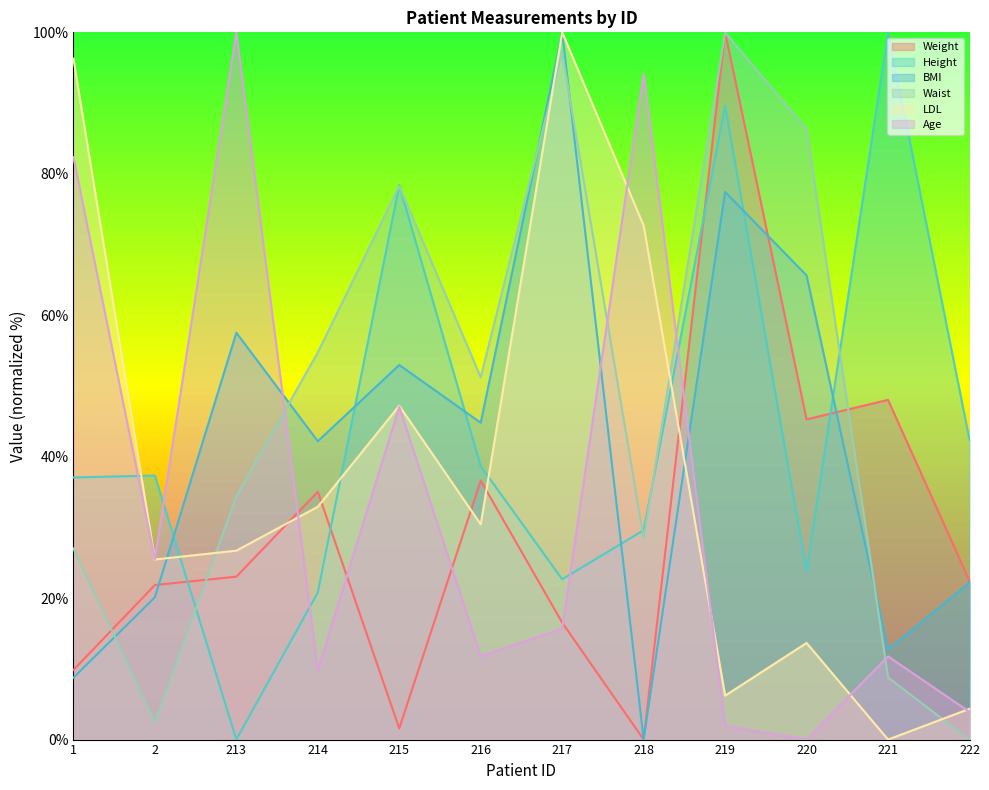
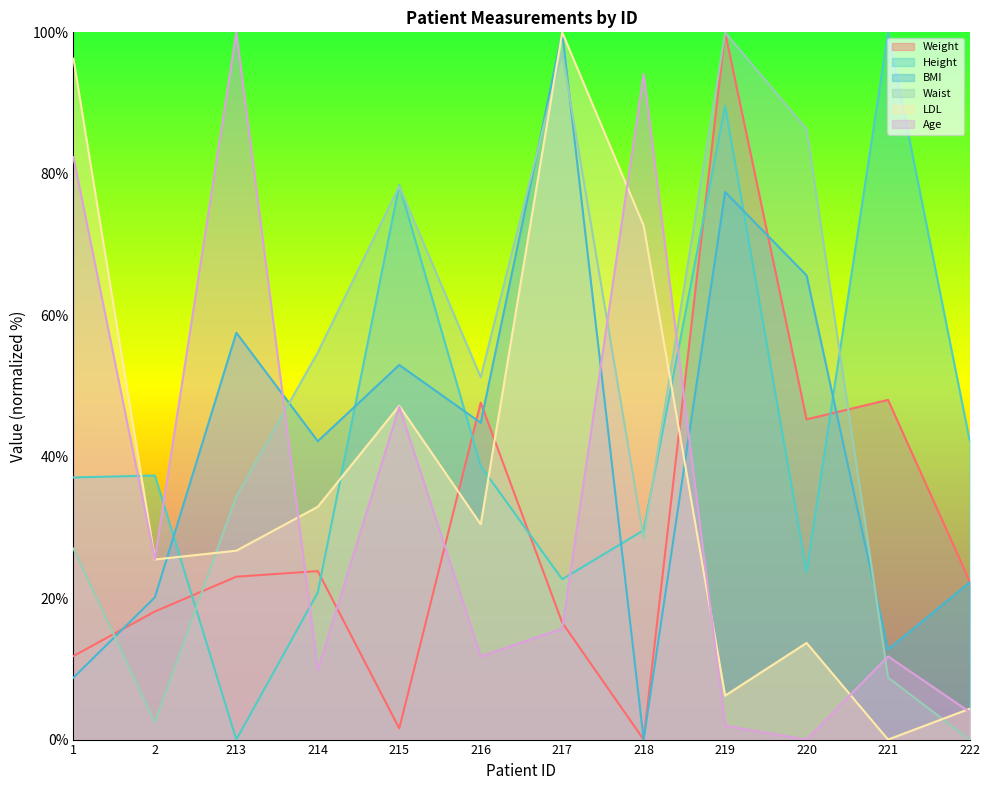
  {
    "Weight": {
-     "1": "10%",
-     "2": "22%",
+     "1": "12%",
+     "2": "18%",
      "213": "23%",
-     "214": "35%",
+     "214": "24%",
      "215": "2%",
-     "216": "37%",
+     "216": "48%",
      "217": "17%",
      "220": "45%",
      "221": "48%"
    }
  }
